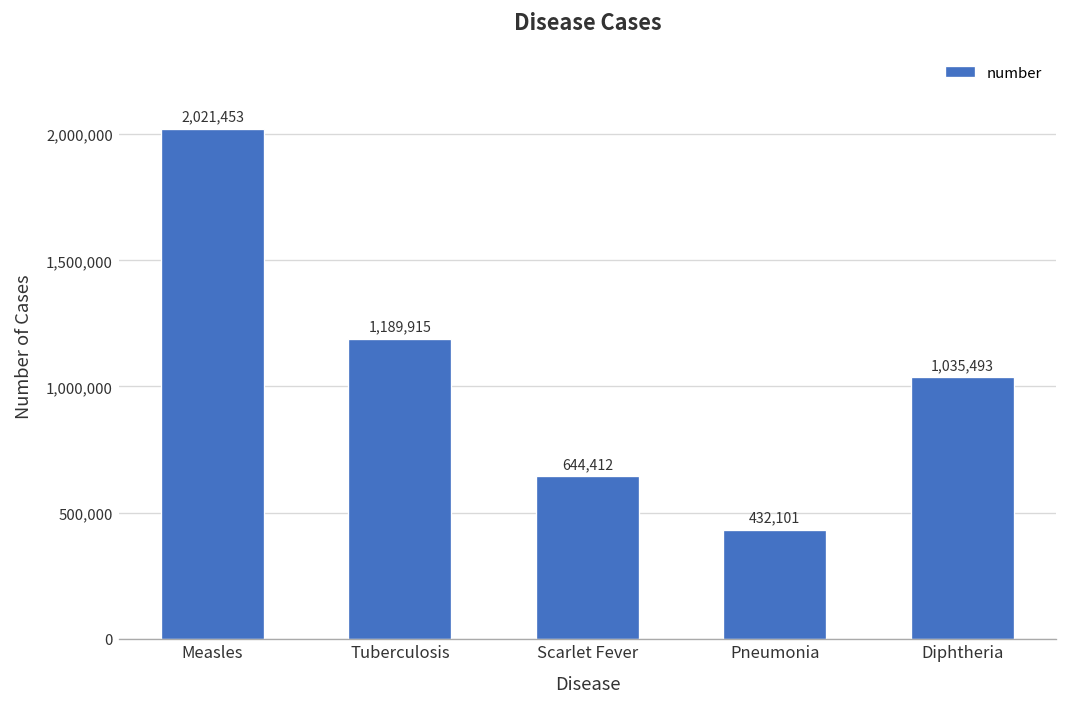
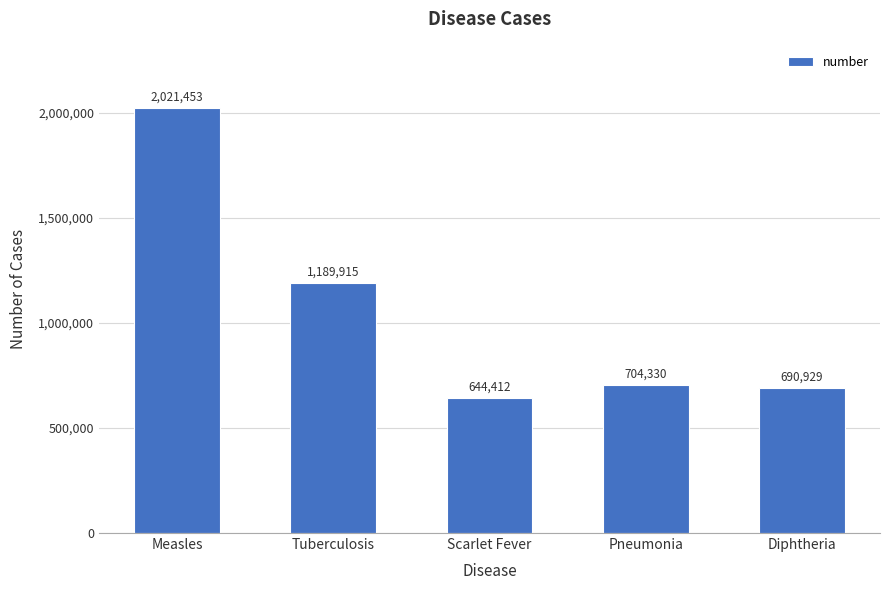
  {
    "Measles": "2,021,453",
    "Tuberculosis": "1,189,915",
    "Scarlet Fever": "644,412",
-   "Pneumonia": "432,101",
-   "Diphtheria": "1,035,493"
+   "Pneumonia": "704,330",
+   "Diphtheria": "690,929"
  }
